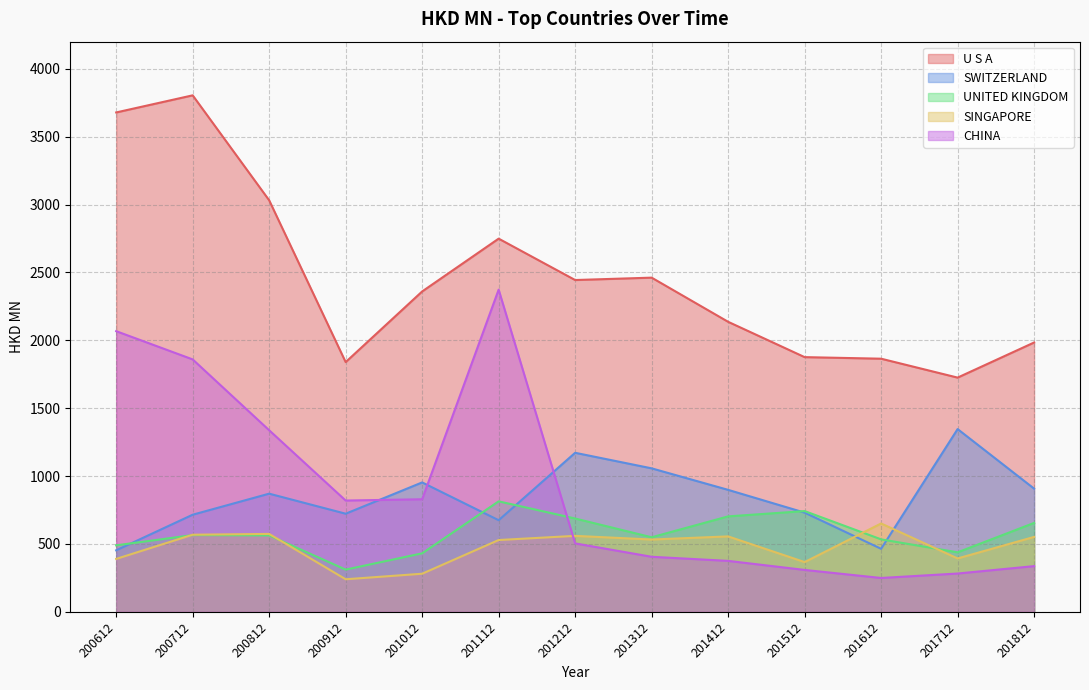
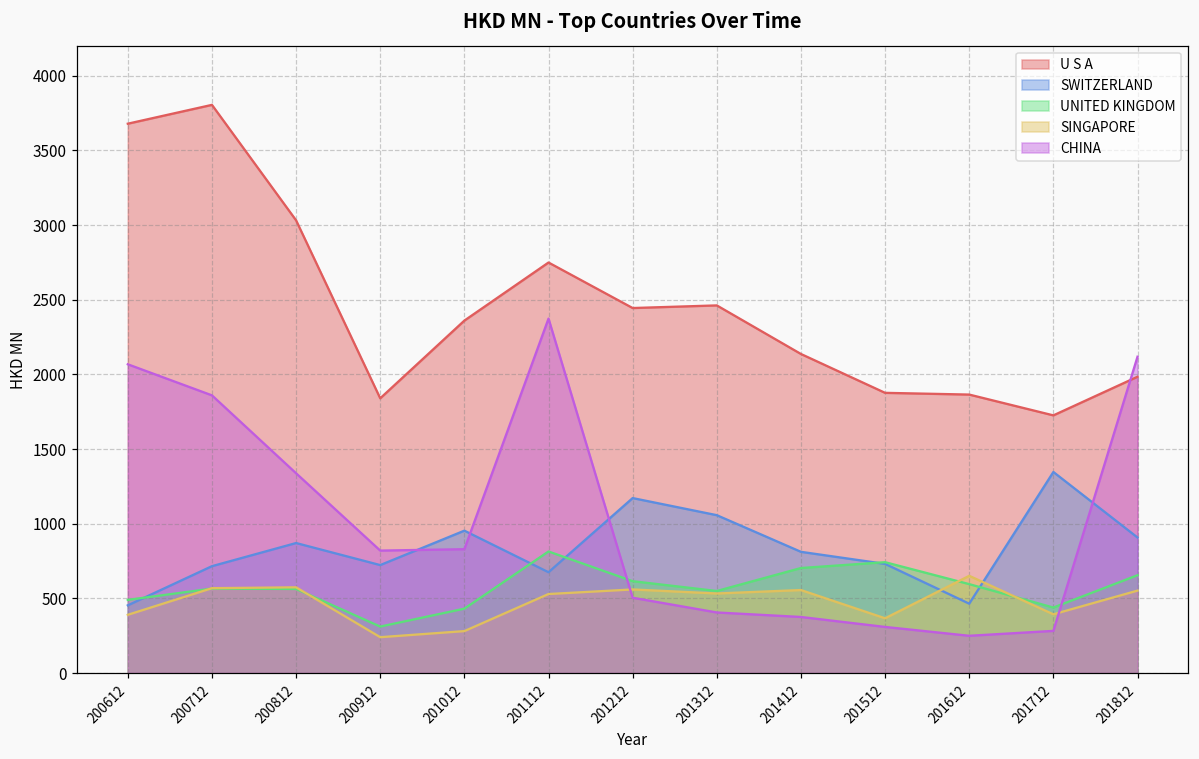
  {
    "U S A": {
      "200612": 3680,
      "200712": 3800,
      "200812": 3030,
      "200912": 1840,
      "201012": 2360,
      "201112": 2750,
      "201212": 2440,
      "201312": 2460,
      "201412": 2140,
      "201512": 1880,
      "201612": 1860,
      "201712": 1730,
      "201812": 1980
    },
    "SWITZERLAND": {
      "200612": 450,
      "200712": 720,
      "200812": 870,
      "200912": 720,
      "201012": 950,
      "201112": 670,
      "201212": 1170,
      "201312": 1060,
-     "201412": 900,
+     "201412": 810,
      "201612": 460,
      "201712": 1350,
      "201812": 910
    },
    "UNITED KINGDOM": {
      "200612": 490,
      "200912": 310,
      "201012": 430,
      "201112": 810,
-     "201212": 690,
+     "201212": 610,
      "201412": 700,
-     "201612": 530,
+     "201612": 600,
      "201712": 440,
      "201812": 650
    },
    "SINGAPORE": {
      "200612": 390,
      "200912": 240,
      "201012": 280,
      "201112": 530,
      "201212": 560,
      "201412": 560,
      "201512": 370,
      "201612": 650,
      "201712": 390,
      "201812": 550
    },
    "CHINA": {
      "200612": 2070,
      "200712": 1860,
      "200812": 1340,
      "200912": 820,
      "201012": 830,
      "201112": 2370,
      "201212": 500,
      "201312": 410,
      "201412": 380,
      "201512": 310,
      "201612": 250,
      "201712": 280,
-     "201812": 340
+     "201812": 2120
    }
  }
